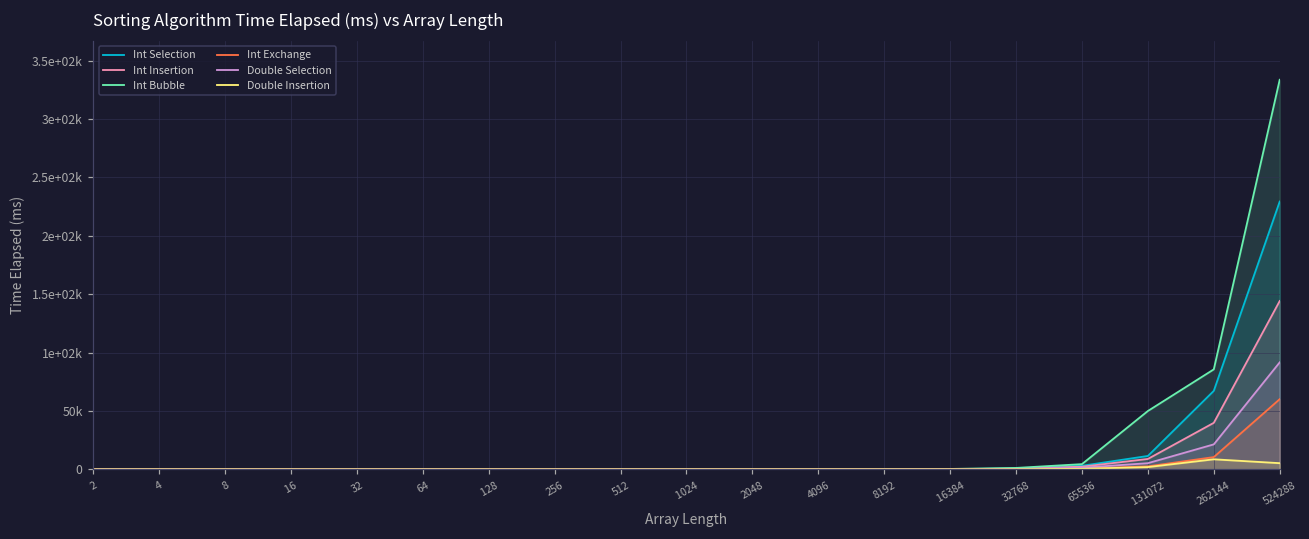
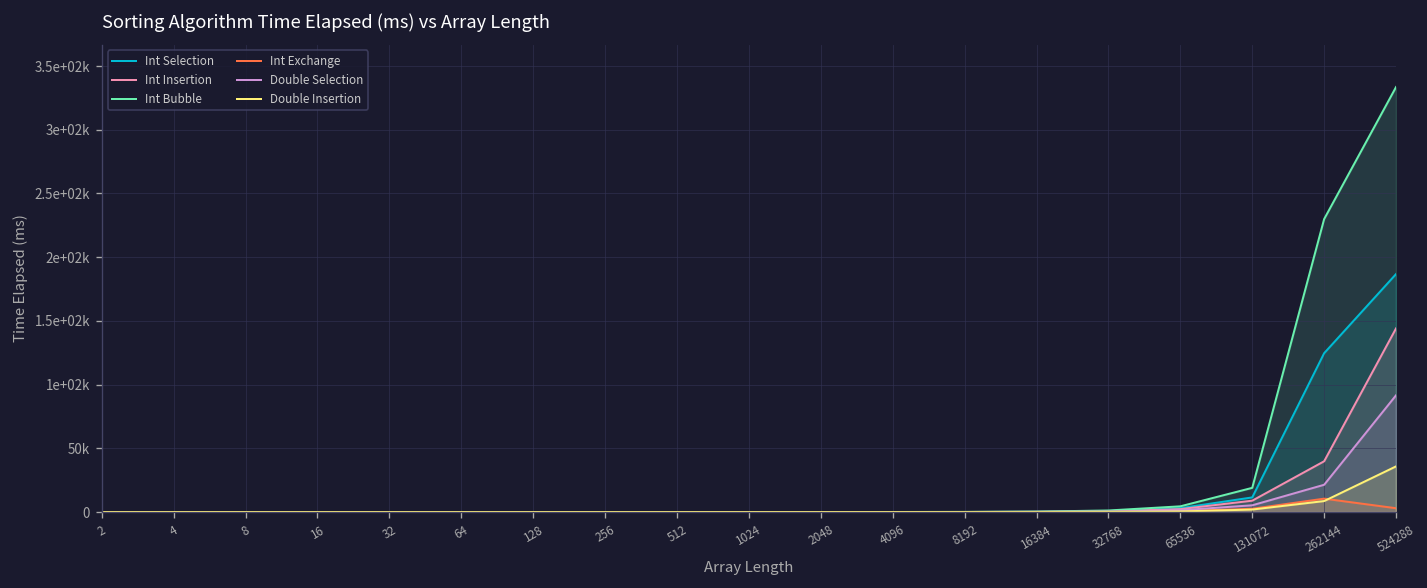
  {
    "Int Selection": {
      "131072": 11000,
-     "262144": 67000,
-     "524288": 229000
+     "262144": 125000,
+     "524288": 187000
    },
    "Int Bubble": {
-     "131072": 50000,
-     "262144": 86000,
+     "131072": 19000,
+     "262144": 230000,
      "524288": 334000
    },
    "Int Exchange": {
-     "524288": 60000
+     "524288": 3000
    },
    "Double Insertion": {
-     "524288": 5000
+     "524288": 36000
    }
  }
